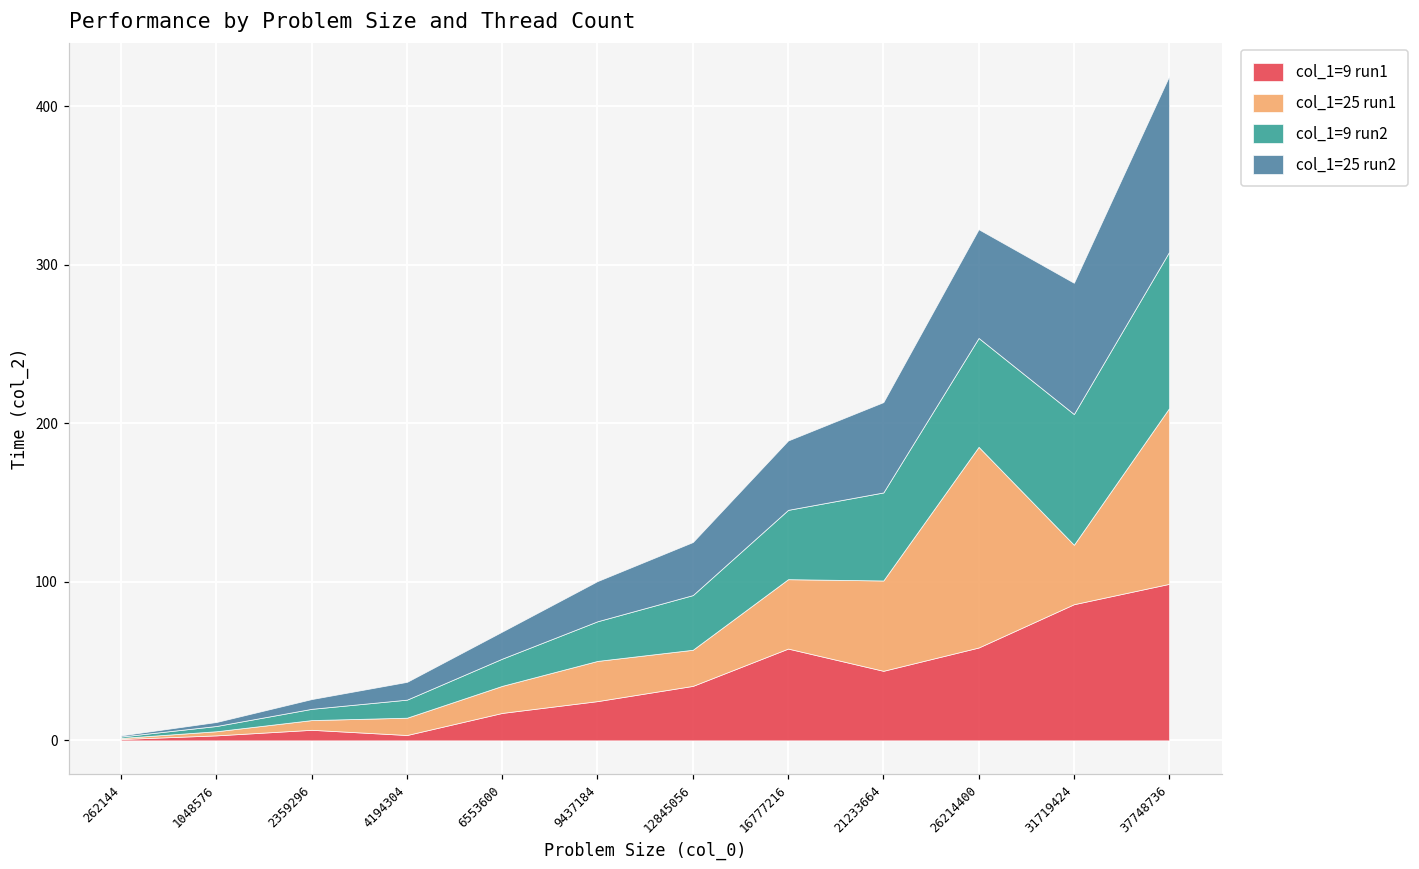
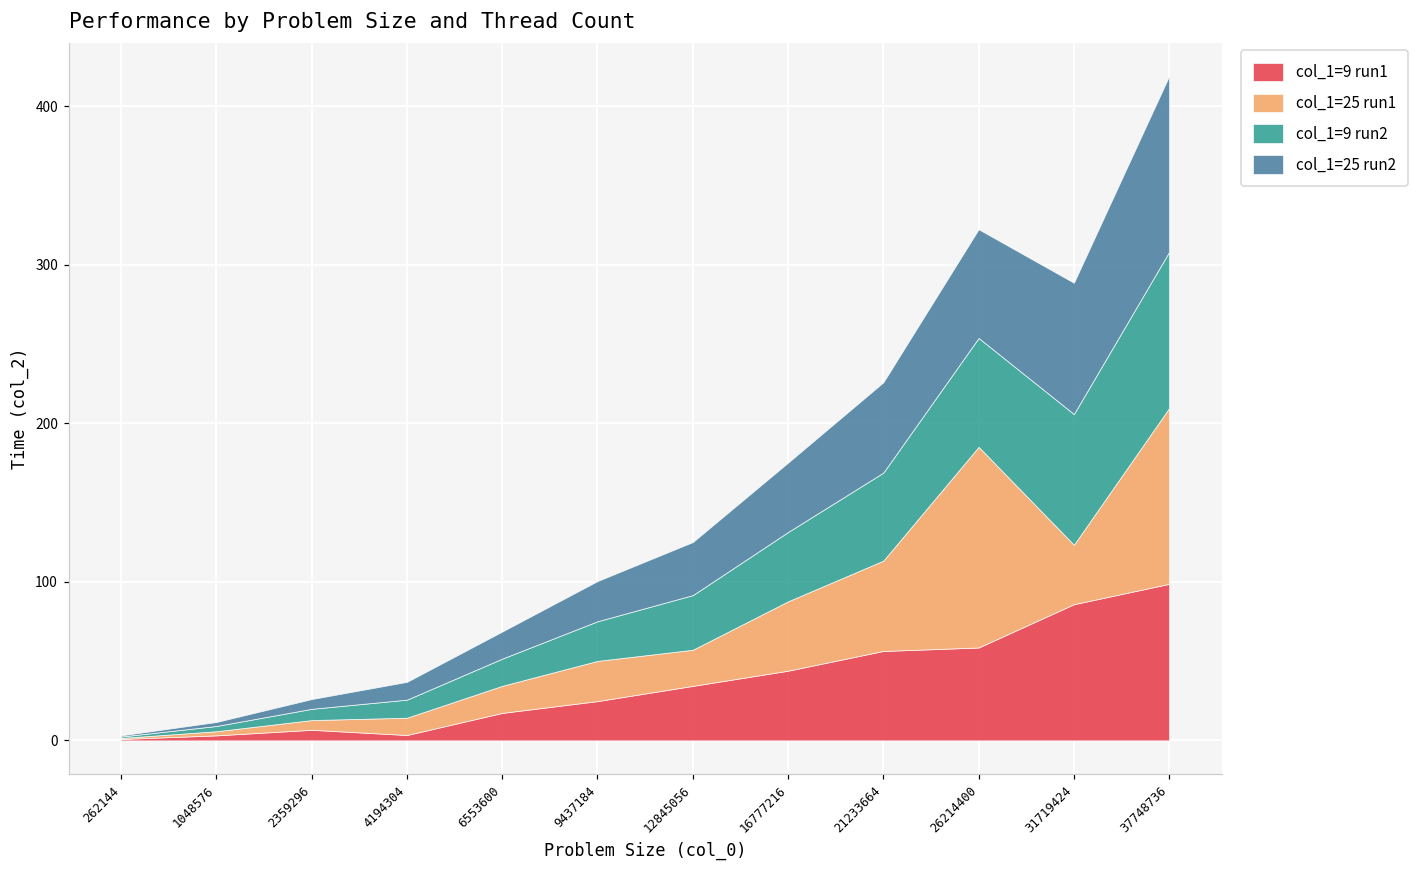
  {
    "col_1=9 run1": {
      "1048576": 3,
      "2359296": 7,
      "4194304": 3,
      "6553600": 17,
      "9437184": 25,
      "12845056": 34,
-     "16777216": 58,
-     "21233664": 44,
+     "16777216": 44,
+     "21233664": 56,
      "26214400": 59,
      "31719424": 86,
      "37748736": 99
    },
    "col_1=25 run1": {
      "1048576": 3,
      "2359296": 6,
      "4194304": 11,
      "6553600": 17,
      "9437184": 25,
      "12845056": 23,
      "16777216": 44,
      "21233664": 57,
      "26214400": 127,
      "31719424": 37,
      "37748736": 111
    }
  }
